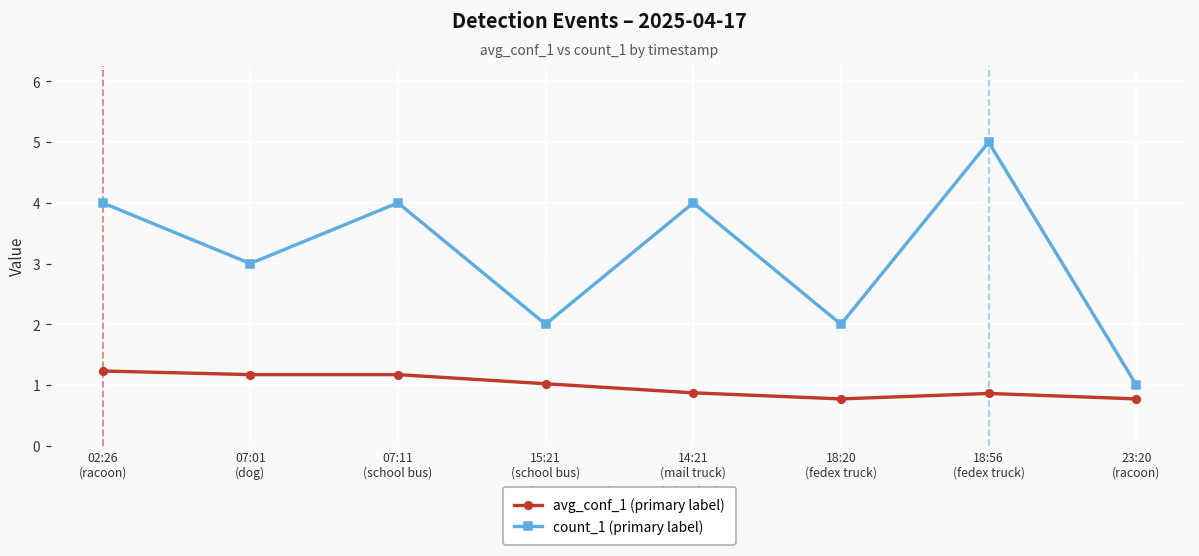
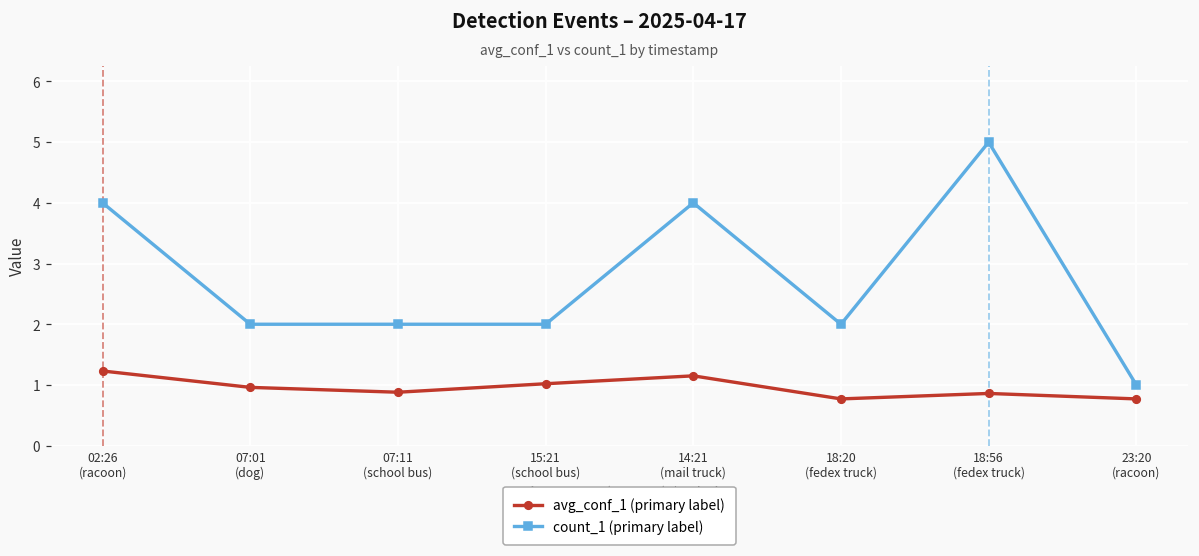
  {
    "avg_conf_1 (primary label)": {
      "02:26 (racoon)": 1.2,
-     "07:01 (dog)": 1.2,
-     "07:11 (school bus)": 1.2,
+     "07:01 (dog)": 1.0,
+     "07:11 (school bus)": 0.9,
      "15:21 (school bus)": 1.0,
-     "14:21 (mail truck)": 0.9,
+     "14:21 (mail truck)": 1.2,
      "18:20 (fedex truck)": 0.8,
      "18:56 (fedex truck)": 0.9,
      "23:20 (racoon)": 0.8
    },
    "count_1 (primary label)": {
      "02:26 (racoon)": 4,
-     "07:01 (dog)": 3,
-     "07:11 (school bus)": 4,
+     "07:01 (dog)": 2,
+     "07:11 (school bus)": 2,
      "15:21 (school bus)": 2,
      "14:21 (mail truck)": 4,
      "18:20 (fedex truck)": 2,
      "18:56 (fedex truck)": 5,
      "23:20 (racoon)": 1
    }
  }
